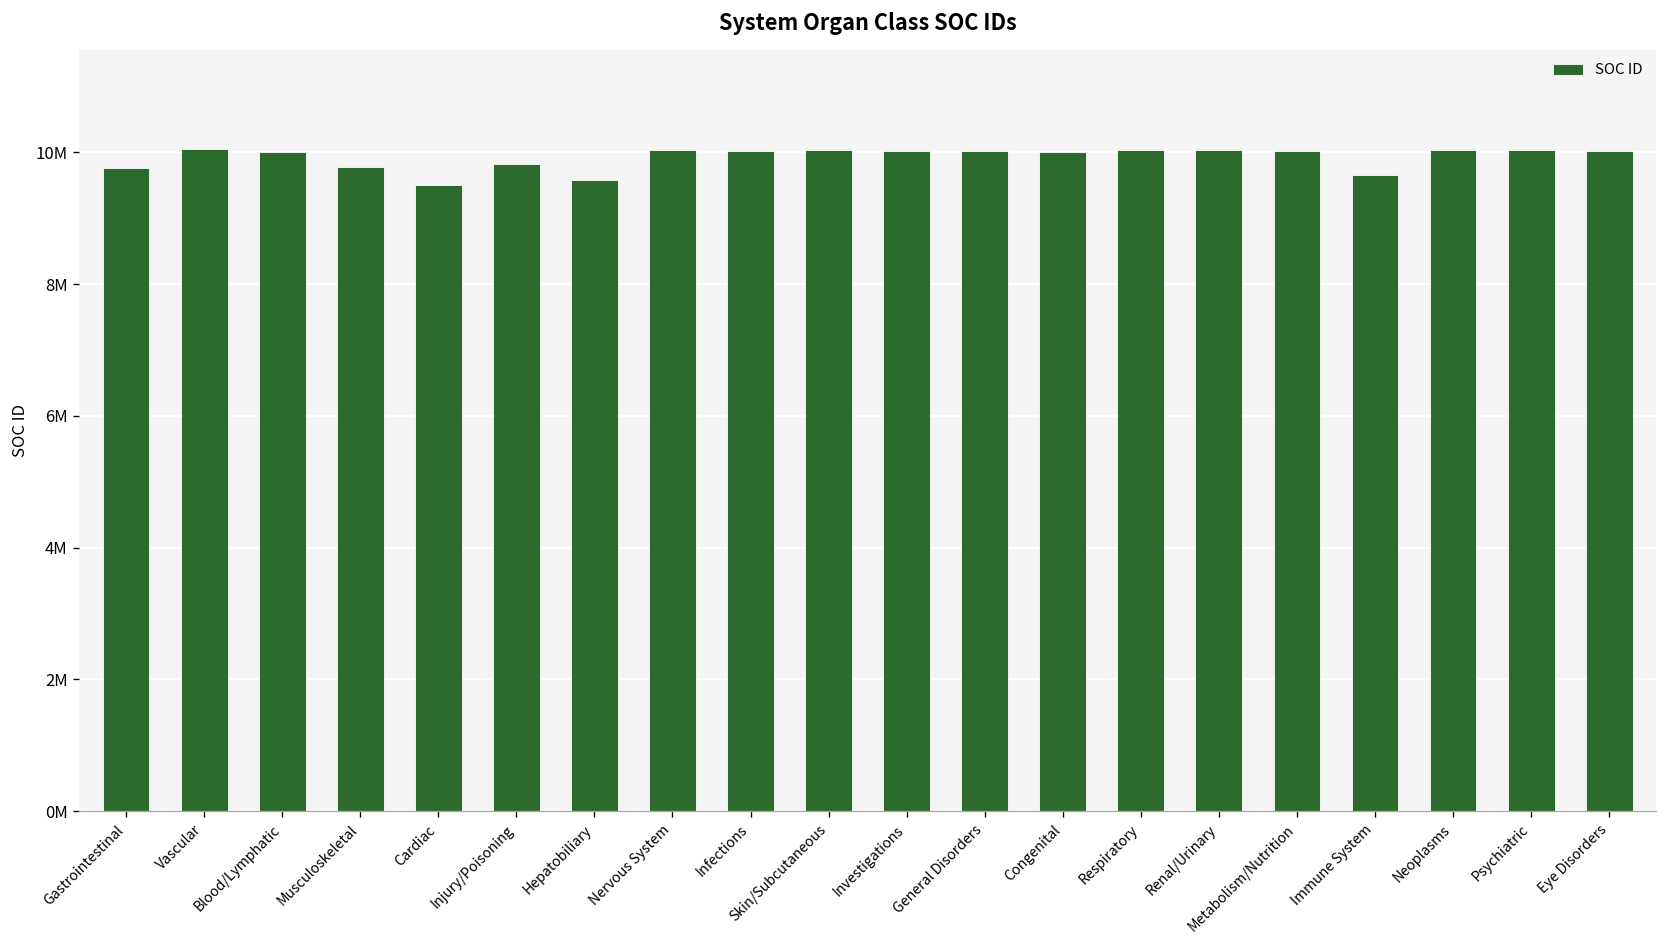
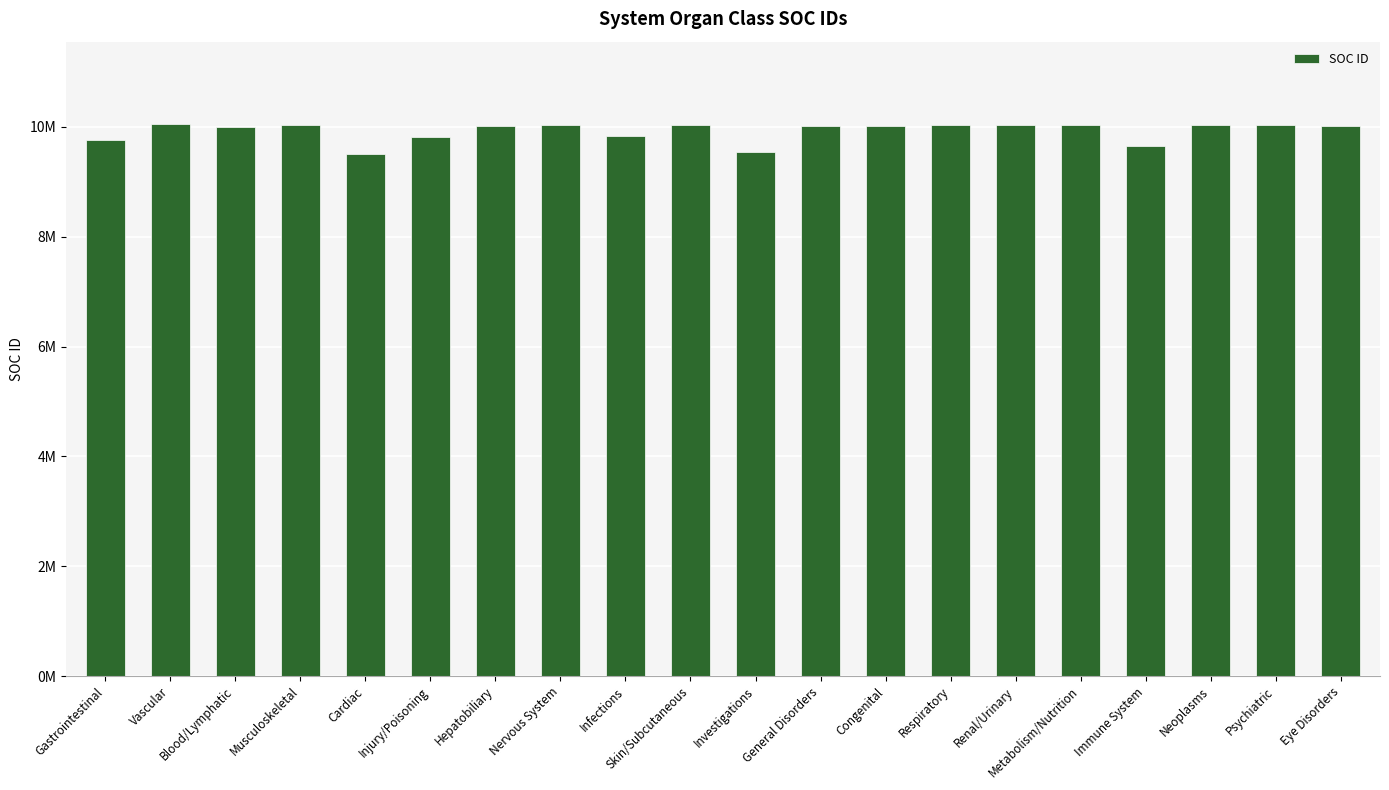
  {
    "Gastrointestinal": 9800000,
    "Vascular": 10000000,
    "Blood/Lymphatic": 10000000,
-   "Musculoskeletal": 9800000,
+   "Musculoskeletal": 10000000,
    "Cardiac": 9500000,
    "Injury/Poisoning": 9800000,
-   "Hepatobiliary": 9600000,
+   "Hepatobiliary": 10000000,
    "Nervous System": 10000000,
-   "Infections": 10000000,
+   "Infections": 9800000,
    "Skin/Subcutaneous": 10000000,
-   "Investigations": 10000000,
+   "Investigations": 9500000,
    "General Disorders": 10000000,
    "Congenital": 10000000,
    "Respiratory": 10000000,
    "Renal/Urinary": 10000000,
    "Metabolism/Nutrition": 10000000,
    "Immune System": 9700000,
    "Neoplasms": 10000000,
    "Psychiatric": 10000000,
    "Eye Disorders": 10000000
  }
